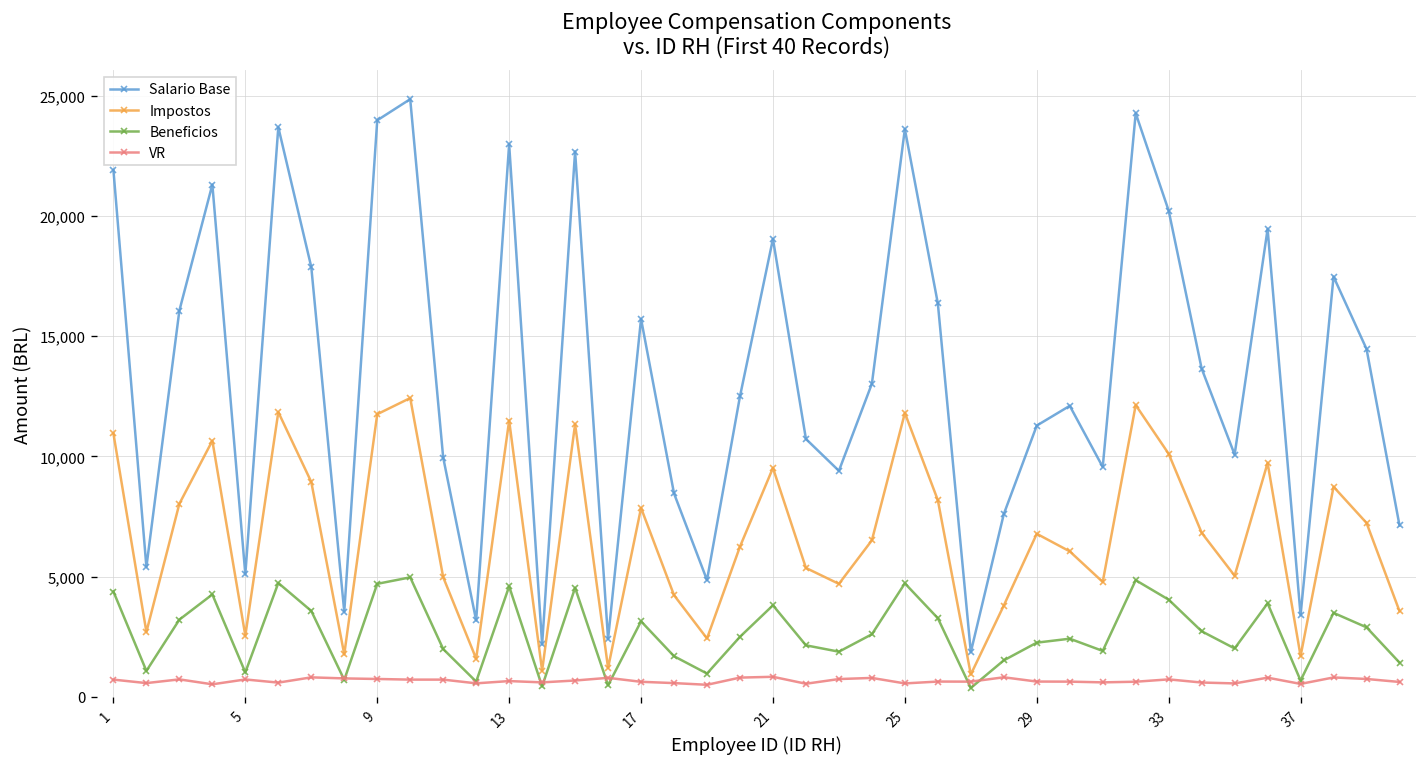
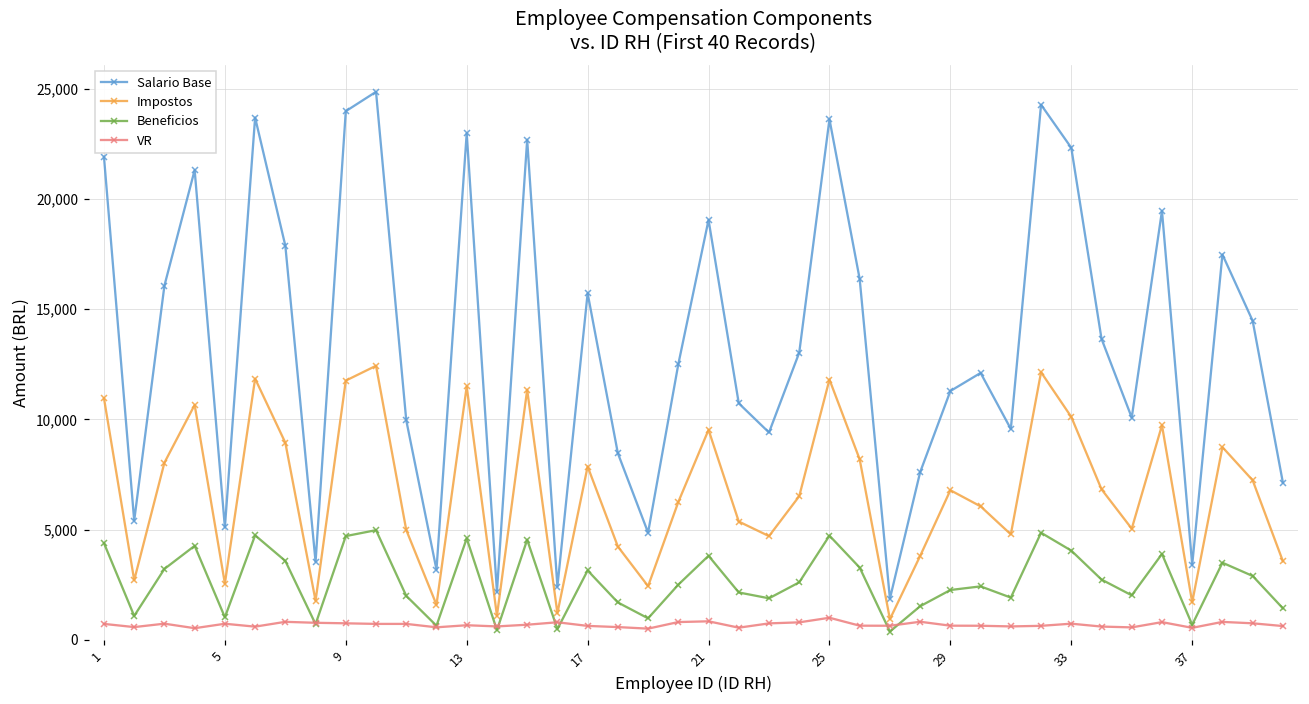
  {
    "Salario Base": {
      "5": "5,100",
      "9": "24,000",
      "13": "23,000",
      "17": "15,700",
      "21": "19,000",
      "25": "23,600",
      "29": "11,300",
-     "33": "20,200",
+     "33": "22,300",
      "37": "3,400"
    },
    "Impostos": {
      "1": "11,000",
      "5": "2,500",
      "9": "11,800",
      "13": "11,500",
      "17": "7,900",
      "21": "9,500",
      "25": "11,800",
      "29": "6,800",
      "33": "10,100",
      "37": "1,700"
    },
    "Beneficios": {
      "1": "4,400",
      "5": "1,000",
      "9": "4,700",
      "13": "4,600",
      "17": "3,100",
      "21": "3,800",
      "25": "4,700",
      "29": "2,300",
      "33": "4,000",
      "37": "700"
    },
    "VR": {
      "1": "700",
      "5": "700",
      "9": "700",
      "13": "700",
      "17": "600",
      "21": "800",
-     "25": "600",
+     "25": "1,000",
      "29": "600",
      "33": "700",
      "37": "500"
    }
  }
